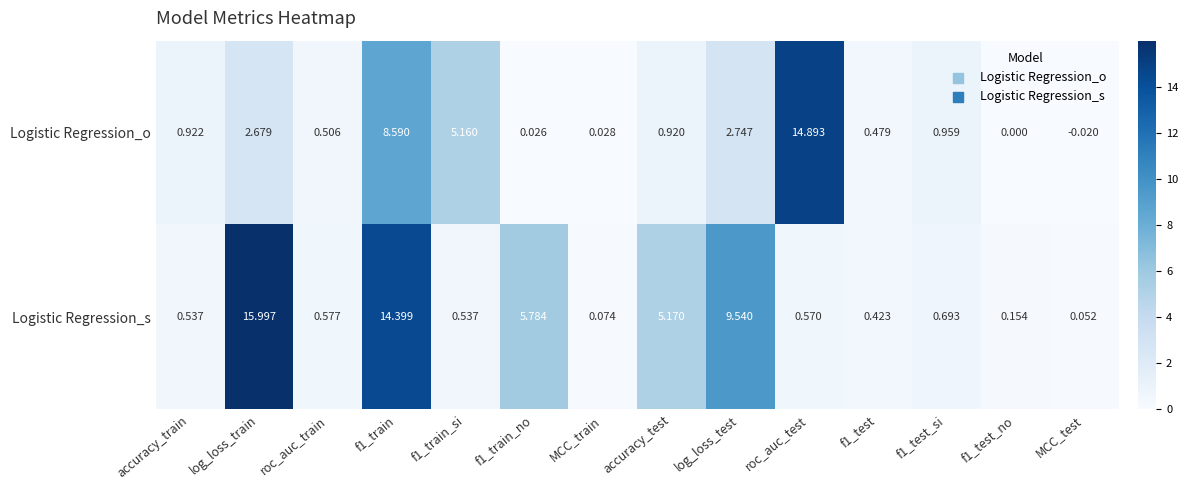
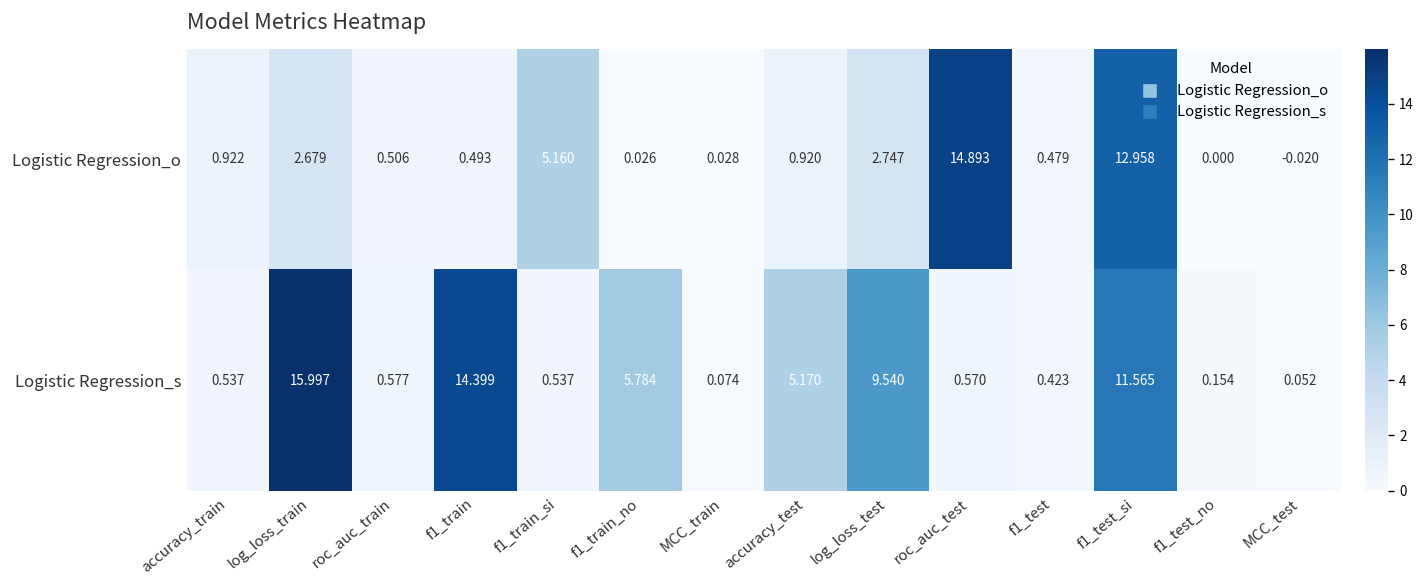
  {
    "Logistic Regression_o": {
      "accuracy_train": 0.922,
      "log_loss_train": 2.679,
      "roc_auc_train": 0.506,
-     "f1_train": 8.590,
+     "f1_train": 0.493,
      "f1_train_si": 5.160,
      "f1_train_no": 0.026,
      "MCC_train": 0.028,
      "accuracy_test": 0.920,
      "log_loss_test": 2.747,
      "roc_auc_test": 14.893,
      "f1_test": 0.479,
-     "f1_test_si": 0.959,
+     "f1_test_si": 12.958,
      "f1_test_no": 0.000,
      "MCC_test": -0.020
    },
    "Logistic Regression_s": {
      "accuracy_train": 0.537,
      "log_loss_train": 15.997,
      "roc_auc_train": 0.577,
      "f1_train": 14.399,
      "f1_train_si": 0.537,
      "f1_train_no": 5.784,
      "MCC_train": 0.074,
      "accuracy_test": 5.170,
      "log_loss_test": 9.540,
      "roc_auc_test": 0.570,
      "f1_test": 0.423,
-     "f1_test_si": 0.693,
+     "f1_test_si": 11.565,
      "f1_test_no": 0.154,
      "MCC_test": 0.052
    }
  }
